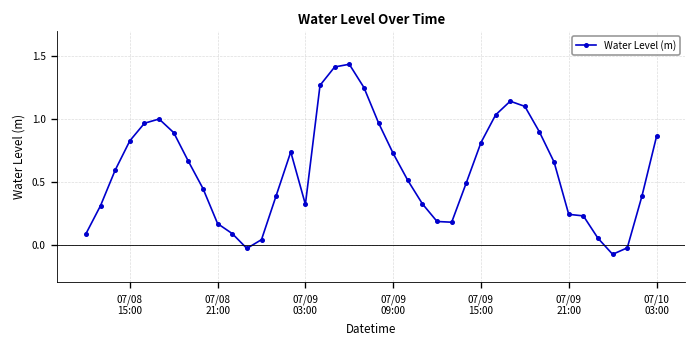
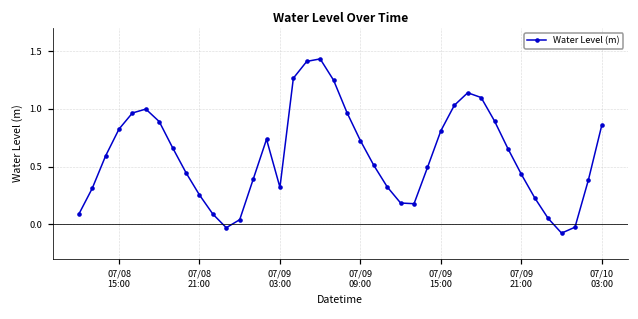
  {
    "07/08 15:00": 0.82,
-   "07/08 21:00": 0.17,
+   "07/08 21:00": 0.25,
    "07/09 03:00": 0.32,
    "07/09 09:00": 0.72,
    "07/09 15:00": 0.81,
-   "07/09 21:00": 0.24,
+   "07/09 21:00": 0.43,
    "07/10 03:00": 0.86
  }
